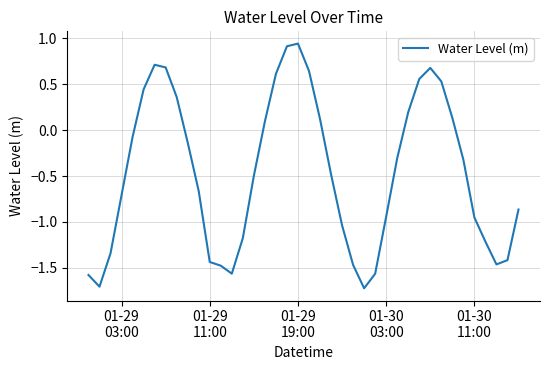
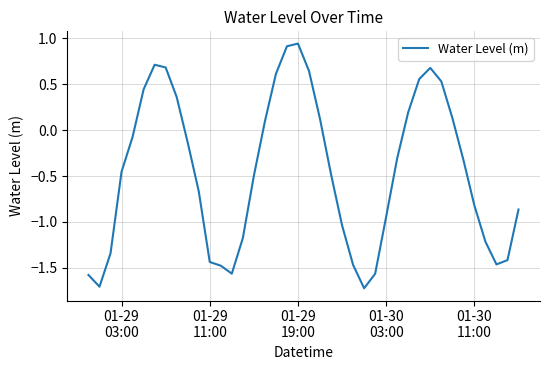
  {
-   "01-29 03:00": -0.7,
+   "01-29 03:00": -0.5,
    "01-29 11:00": -1.4,
    "01-29 19:00": 0.9,
    "01-30 03:00": -0.9,
-   "01-30 11:00": -1.0
+   "01-30 11:00": -0.8
  }
